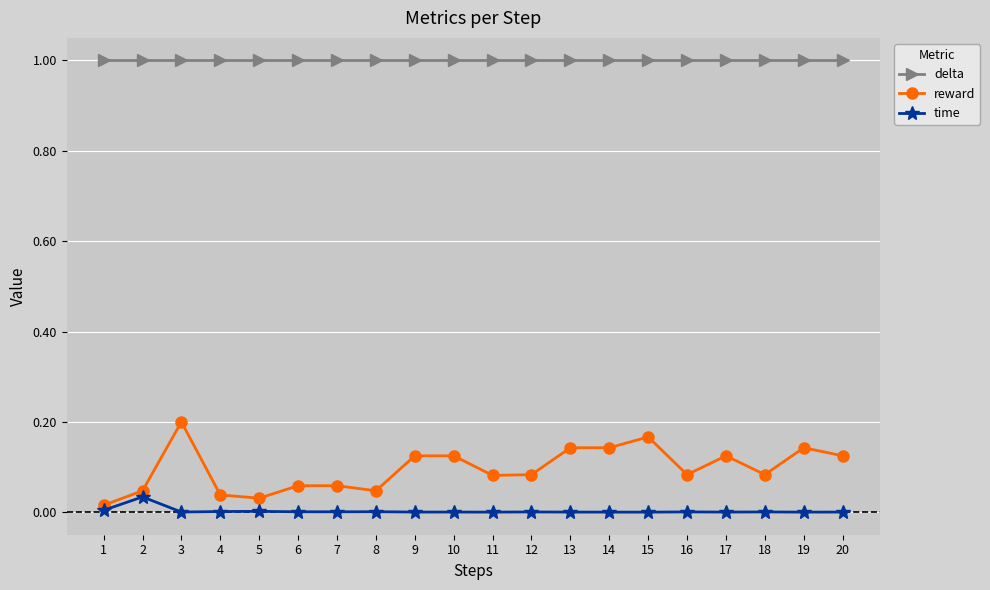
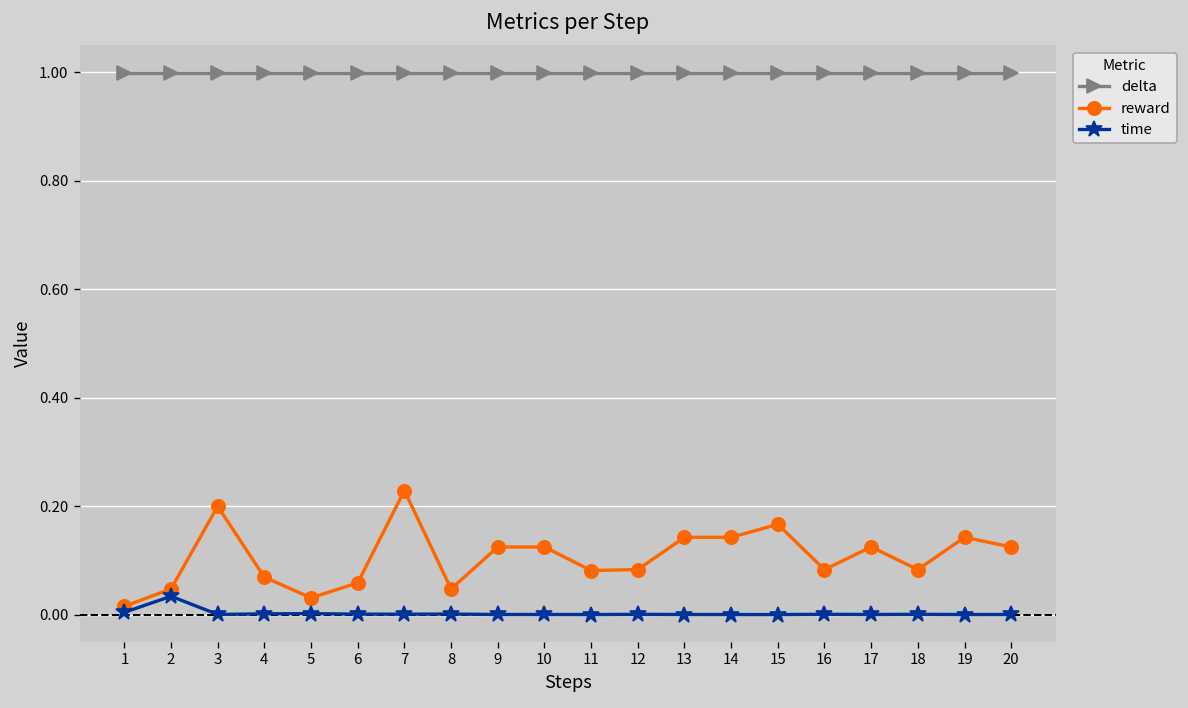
  {
    "delta": {
      "1": 1.00,
      "2": 1.00,
      "3": 1.00,
      "4": 1.00,
      "5": 1.00,
      "6": 1.00,
      "7": 1.00,
      "8": 1.00,
      "9": 1.00,
      "10": 1.00,
      "11": 1.00,
      "12": 1.00,
      "13": 1.00,
      "14": 1.00,
      "15": 1.00,
      "16": 1.00,
      "17": 1.00,
      "18": 1.00,
      "19": 1.00,
      "20": 1.00
    },
    "reward": {
      "1": 0.02,
      "2": 0.05,
      "3": 0.20,
-     "4": 0.04,
+     "4": 0.07,
      "5": 0.03,
      "6": 0.06,
-     "7": 0.06,
+     "7": 0.23,
      "8": 0.05,
      "9": 0.13,
      "10": 0.13,
      "11": 0.08,
      "12": 0.08,
      "13": 0.14,
      "14": 0.14,
      "15": 0.17,
      "16": 0.08,
      "17": 0.13,
      "18": 0.08,
      "19": 0.14,
      "20": 0.13
    },
    "time": {
      "1": 0.00,
      "2": 0.03,
      "3": 0.00,
      "4": 0.00,
      "5": 0.00,
      "6": 0.00,
      "7": 0.00,
      "8": 0.00,
      "9": 0.00,
      "10": 0.00,
      "11": 0.00,
      "12": 0.00,
      "13": 0.00,
      "14": 0.00,
      "15": 0.00,
      "16": 0.00,
      "17": 0.00,
      "18": 0.00,
      "19": 0.00,
      "20": 0.00
    }
  }
